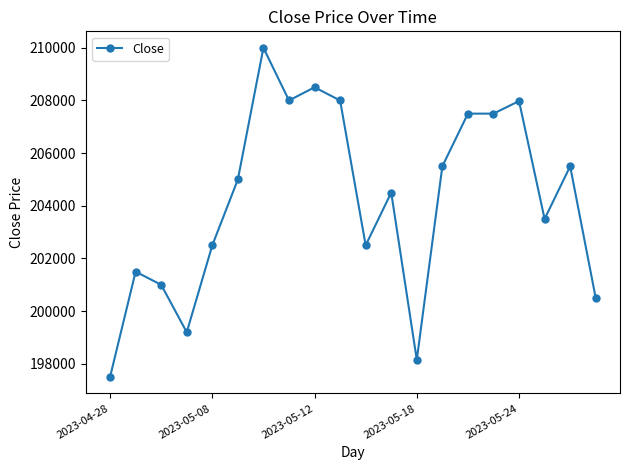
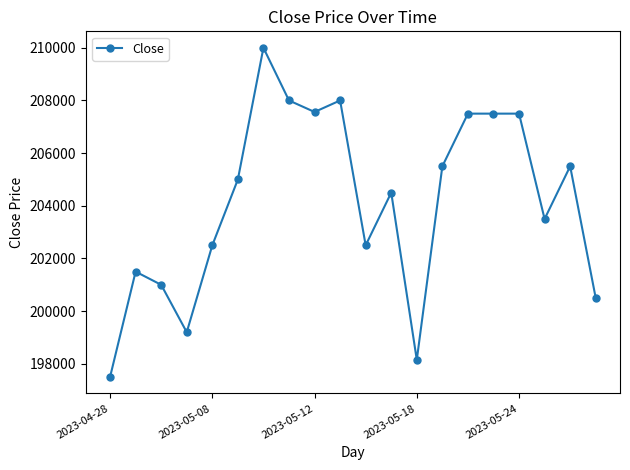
  {
    "2023-04-28": 197500,
    "2023-05-08": 202500,
-   "2023-05-12": 208500,
+   "2023-05-12": 207600,
    "2023-05-18": 198200,
-   "2023-05-24": 208000
+   "2023-05-24": 207500
  }
